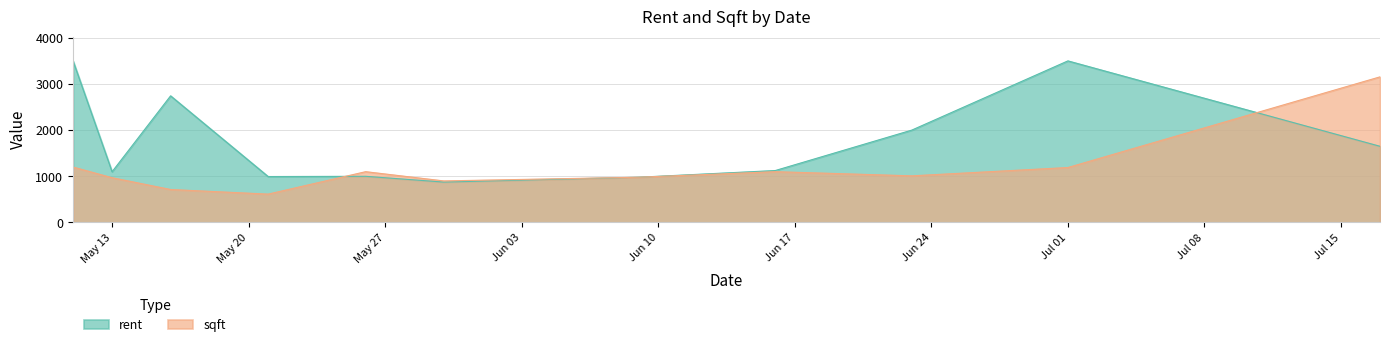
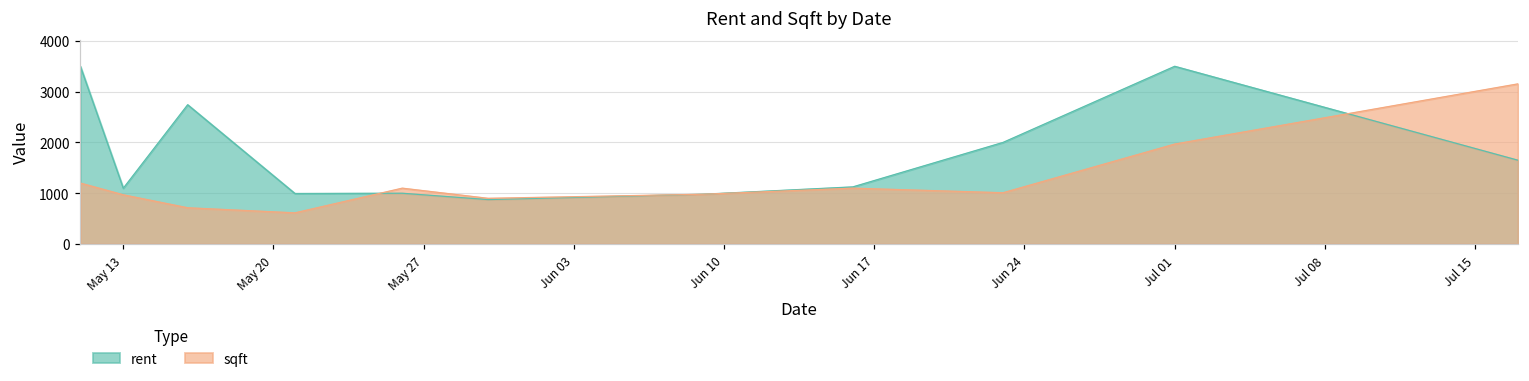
  {
    "rent": {
      "May 13": 1100,
      "Jul 01": 3500
    },
    "sqft": {
      "May 13": 1000,
-     "Jul 01": 1200
+     "Jul 01": 2000
    }
  }
